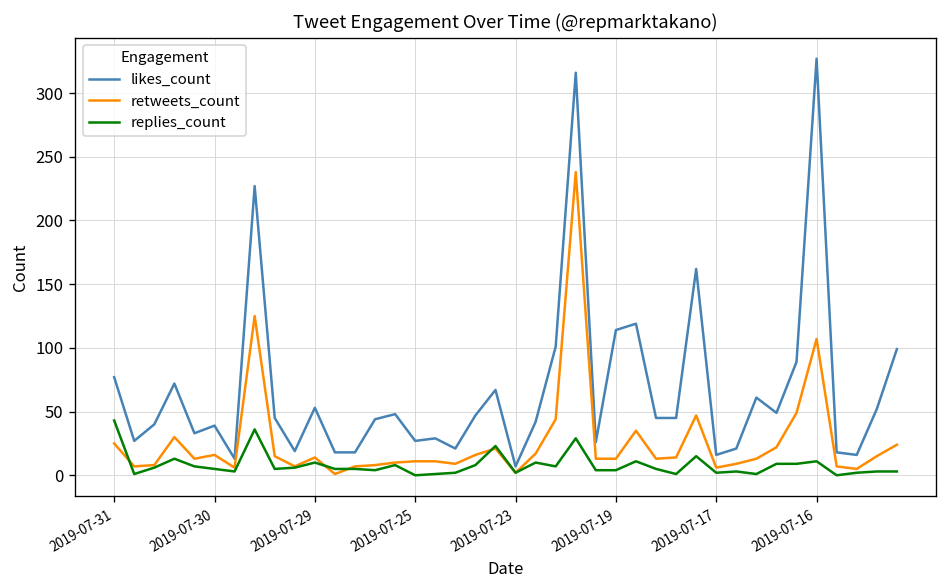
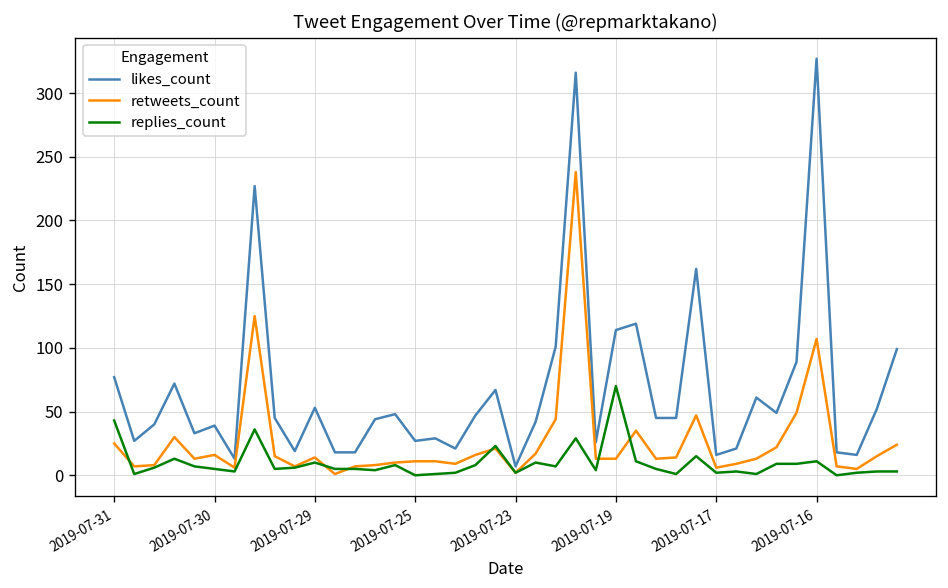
  {
    "likes_count": {
      "2019-07-19": 114
    },
    "retweets_count": {
      "2019-07-19": 13
    },
    "replies_count": {
-     "2019-07-19": 4
+     "2019-07-19": 70
    }
  }
